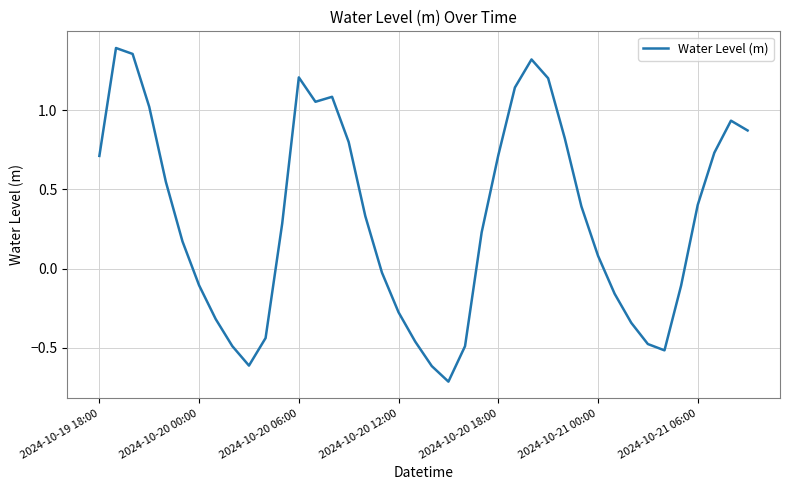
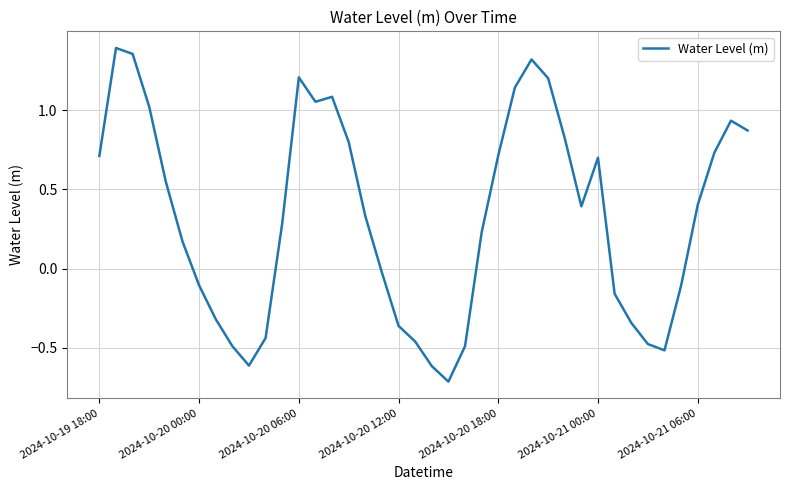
  {
    "2024-10-19 18:00": 0.71,
    "2024-10-20 00:00": -0.11,
    "2024-10-20 06:00": 1.21,
-   "2024-10-20 12:00": -0.28,
+   "2024-10-20 12:00": -0.36,
    "2024-10-20 18:00": 0.72,
-   "2024-10-21 00:00": 0.08,
+   "2024-10-21 00:00": 0.70,
    "2024-10-21 06:00": 0.40
  }
